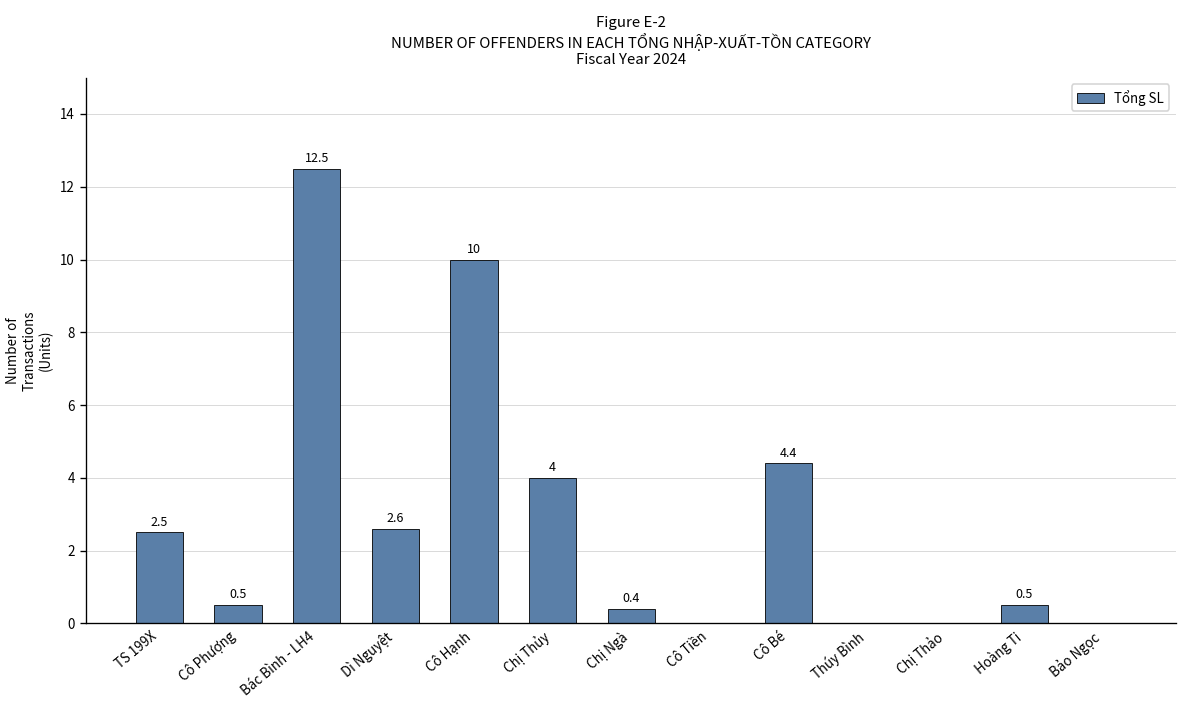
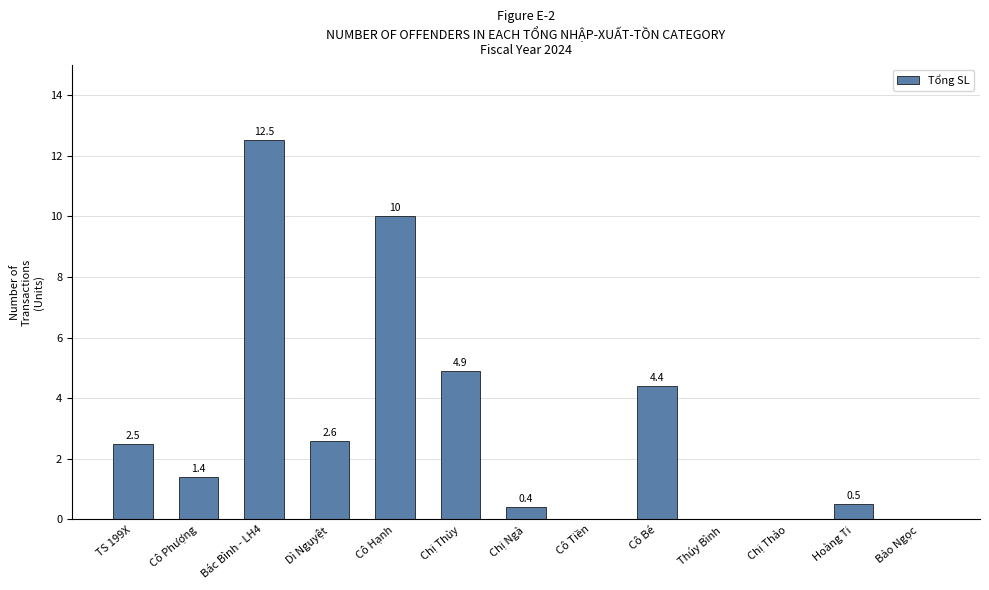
  {
    "TS 199X": 2.5,
-   "Cô Phượng": 0.5,
+   "Cô Phượng": 1.4,
    "Bác Bình - LH4": 12.5,
    "Dì Nguyệt": 2.6,
    "Cô Hạnh": 10,
-   "Chị Thủy": 4,
+   "Chị Thủy": 4.9,
    "Chị Ngà": 0.4,
    "Cô Bé": 4.4,
    "Hoàng Ti": 0.5
  }
